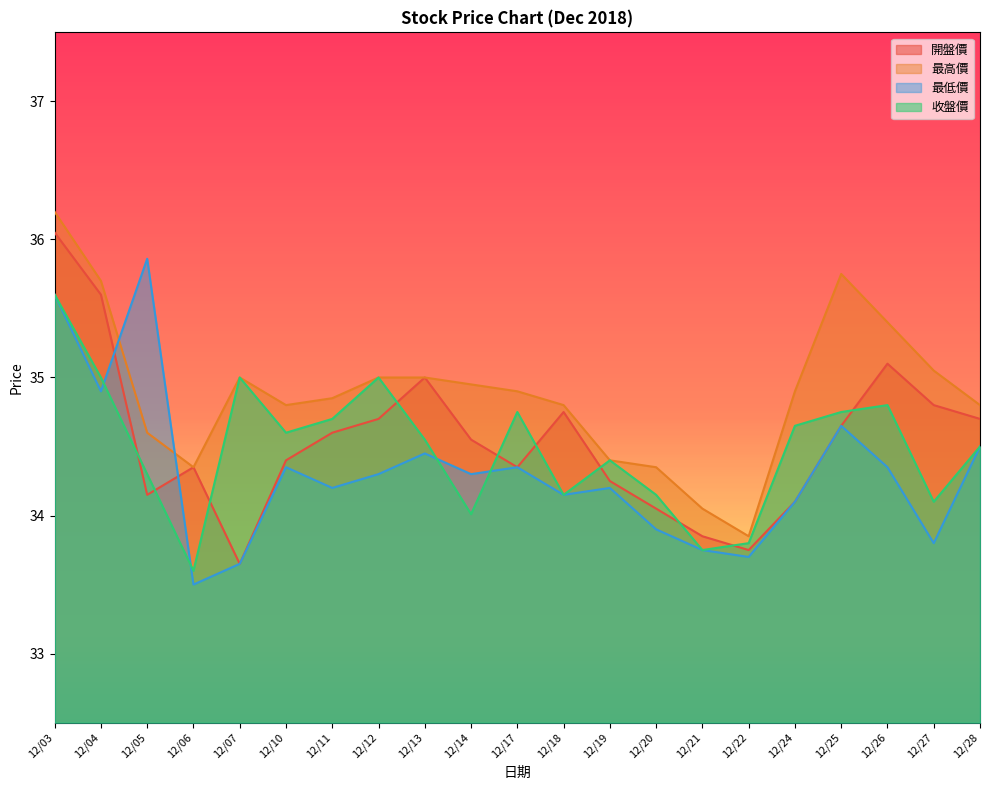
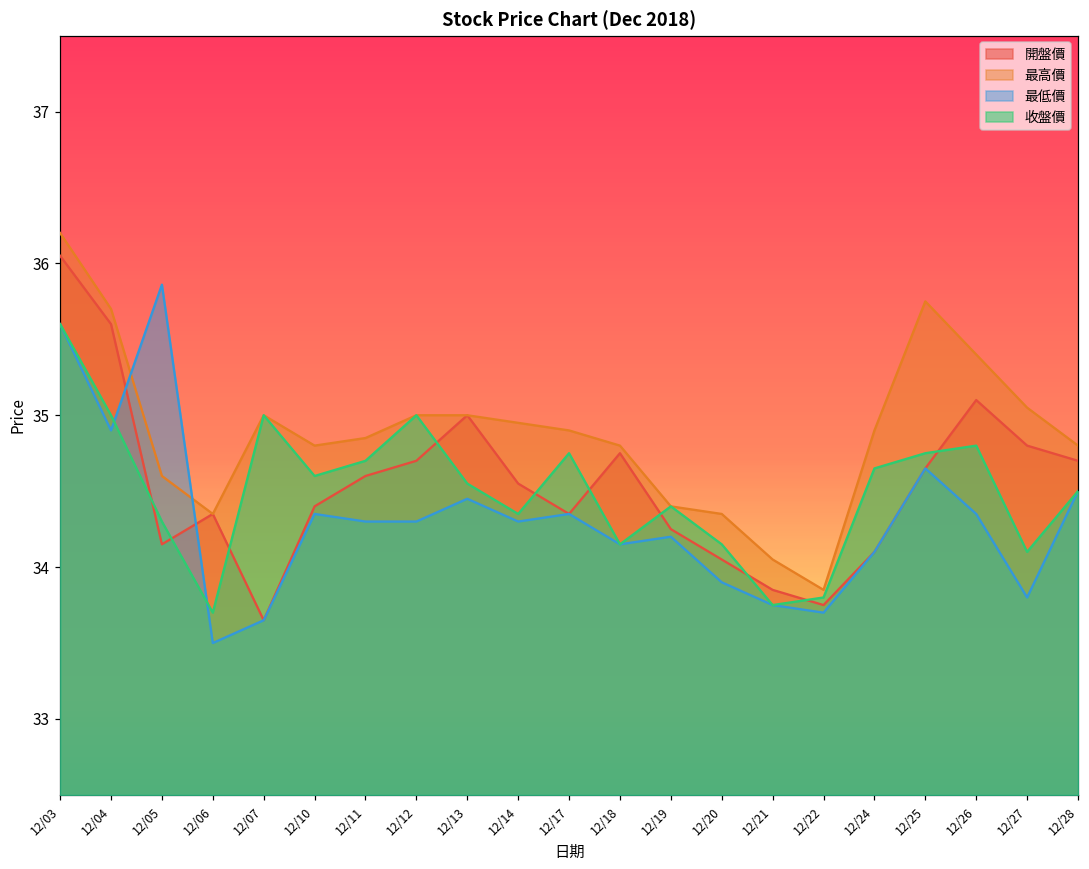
  {
    "最低價": {
      "12/04": 34.9,
      "12/05": 35.86,
      "12/06": 33.5,
      "12/10": 34.35,
-     "12/11": 34.2,
+     "12/11": 34.3,
      "12/12": 34.3,
      "12/13": 34.45,
      "12/14": 34.3,
      "12/19": 34.2,
      "12/20": 33.9,
      "12/22": 33.7,
      "12/26": 34.35,
      "12/27": 33.8
    },
    "收盤價": {
      "12/04": 35.00,
      "12/05": 34.30,
-     "12/06": 33.6,
+     "12/06": 33.7,
      "12/10": 34.60,
      "12/11": 34.70,
      "12/13": 34.55,
-     "12/14": 34.01,
+     "12/14": 34.35,
      "12/17": 34.75,
      "12/20": 34.15,
      "12/22": 33.80,
      "12/24": 34.65,
      "12/25": 34.75,
      "12/26": 34.80,
      "12/27": 34.10
    }
  }
